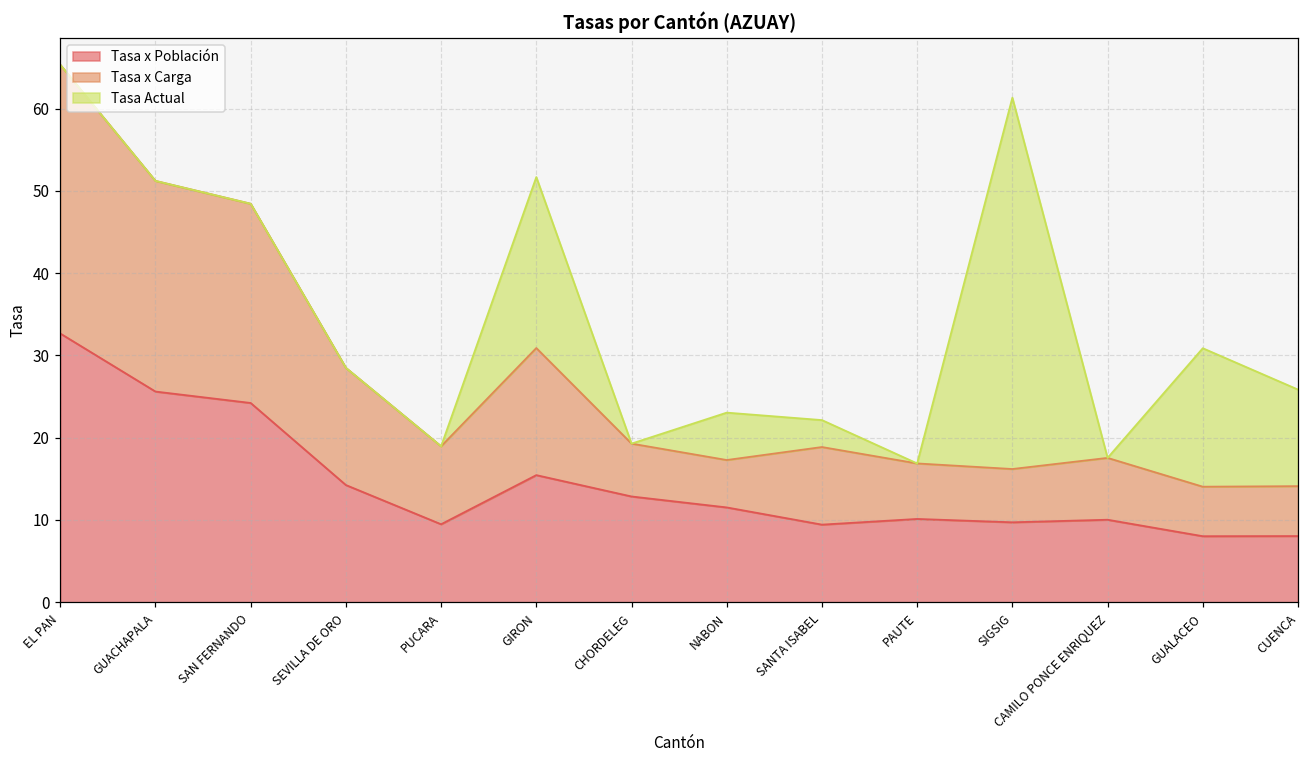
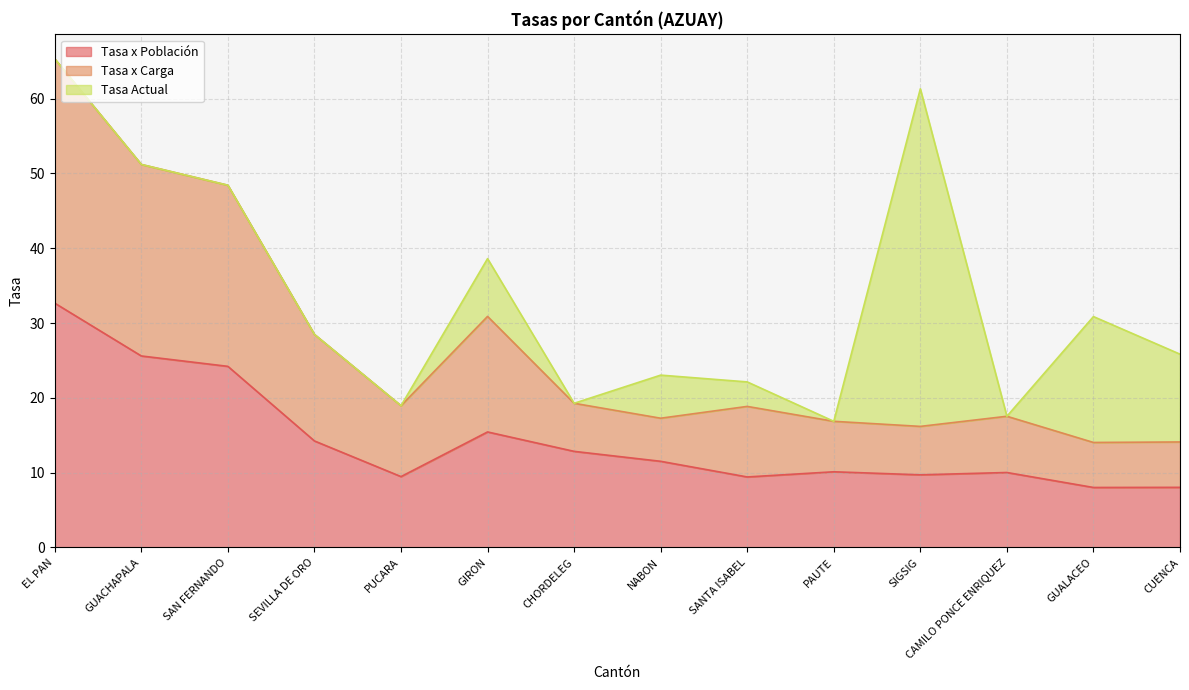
  {
    "Tasa Actual": {
-     "GIRON": 21,
+     "GIRON": 8,
      "NABON": 6,
      "SANTA ISABEL": 3,
      "SIGSIG": 45,
      "GUALACEO": 17,
      "CUENCA": 12
    }
  }
